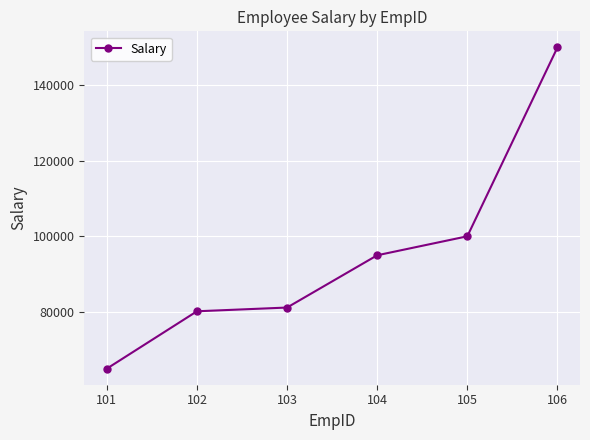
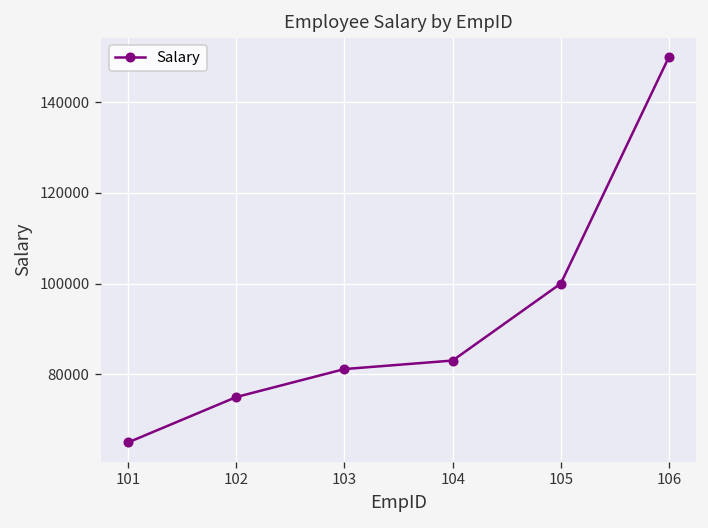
  {
    "101": 65000,
-   "102": 80000,
+   "102": 75000,
    "103": 81000,
-   "104": 95000,
+   "104": 83000,
    "105": 100000,
    "106": 150000
  }
